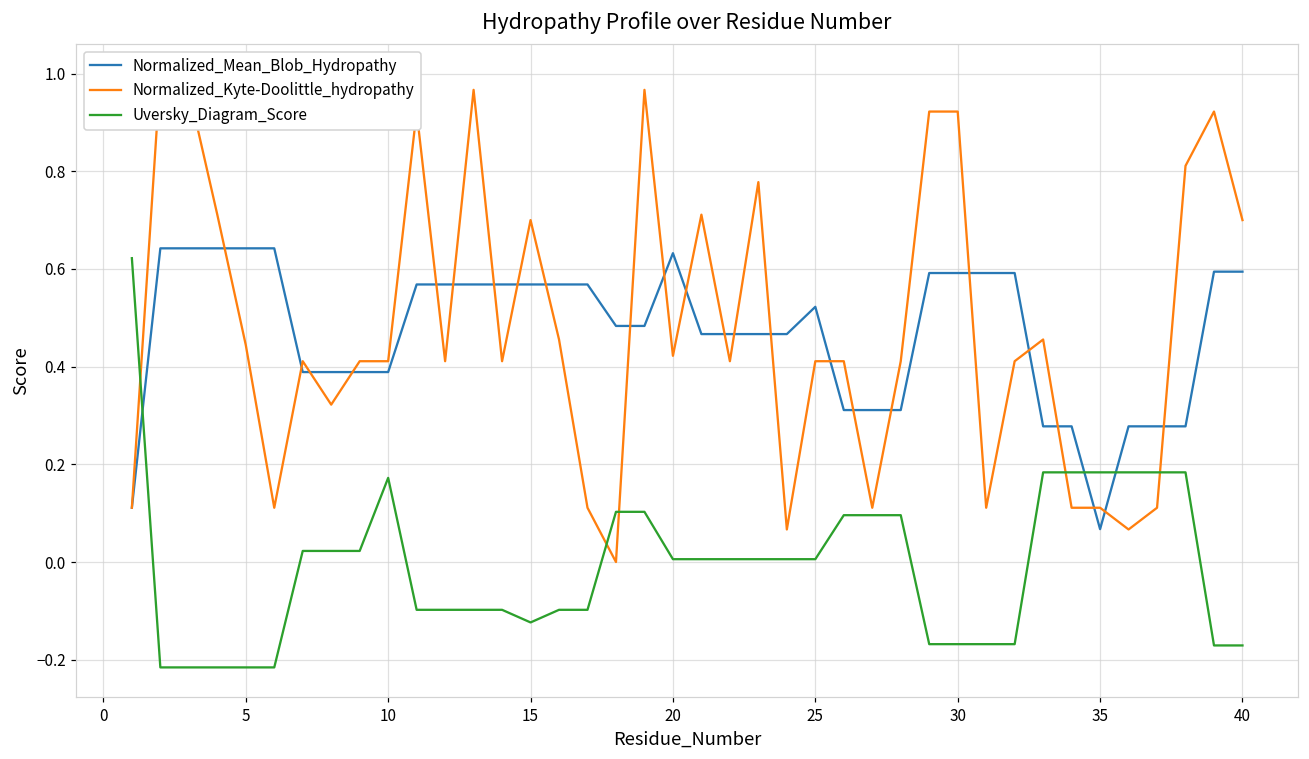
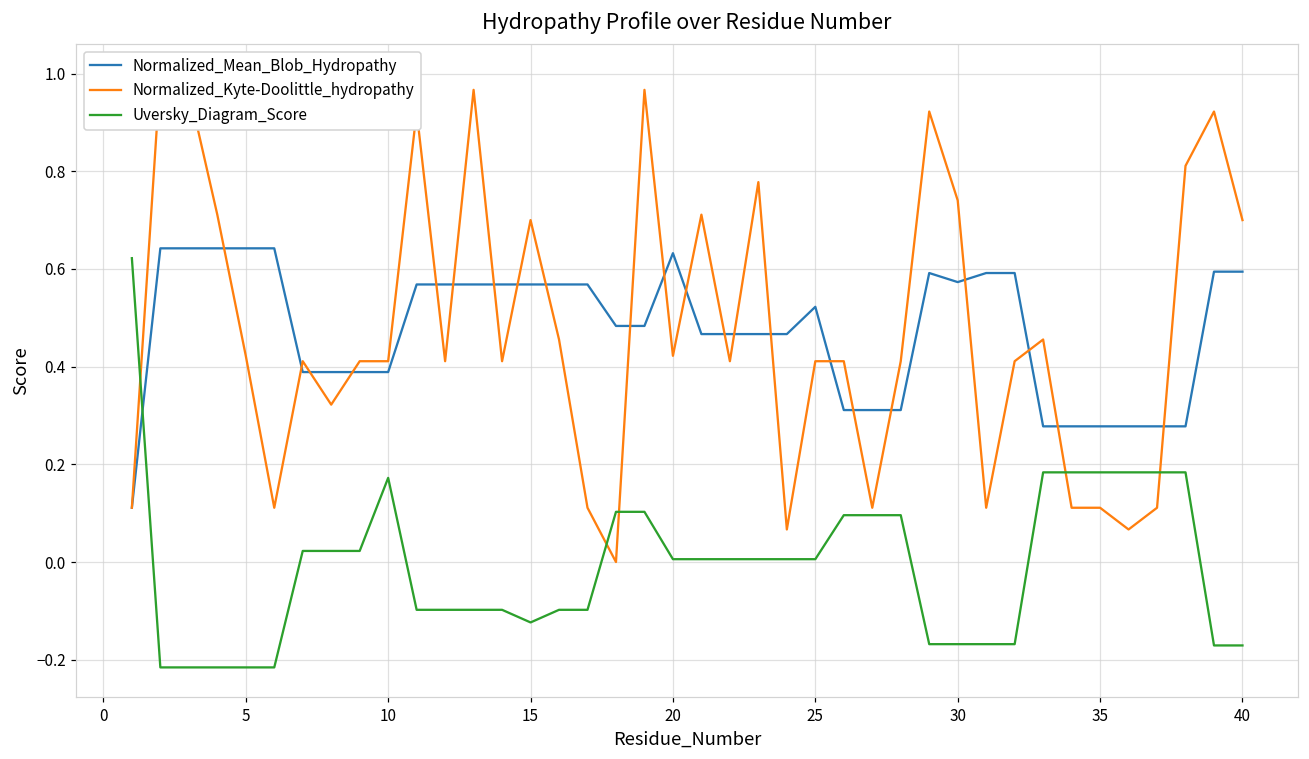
  {
    "Normalized_Mean_Blob_Hydropathy": {
      "5": 0.64,
      "10": 0.39,
      "15": 0.57,
      "20": 0.63,
      "25": 0.52,
-     "30": 0.59,
-     "35": 0.07,
+     "30": 0.57,
+     "35": 0.28,
      "40": 0.59
    },
    "Normalized_Kyte-Doolittle_hydropathy": {
-     "5": 0.44,
+     "5": 0.42,
      "10": 0.41,
      "15": 0.70,
      "20": 0.42,
      "25": 0.41,
-     "30": 0.92,
+     "30": 0.74,
      "35": 0.11,
      "40": 0.70
    },
    "Uversky_Diagram_Score": {
      "5": -0.22,
      "10": 0.17,
      "15": -0.12,
      "20": 0.01,
      "25": 0.01,
      "30": -0.17,
      "35": 0.18,
      "40": -0.17
    }
  }
